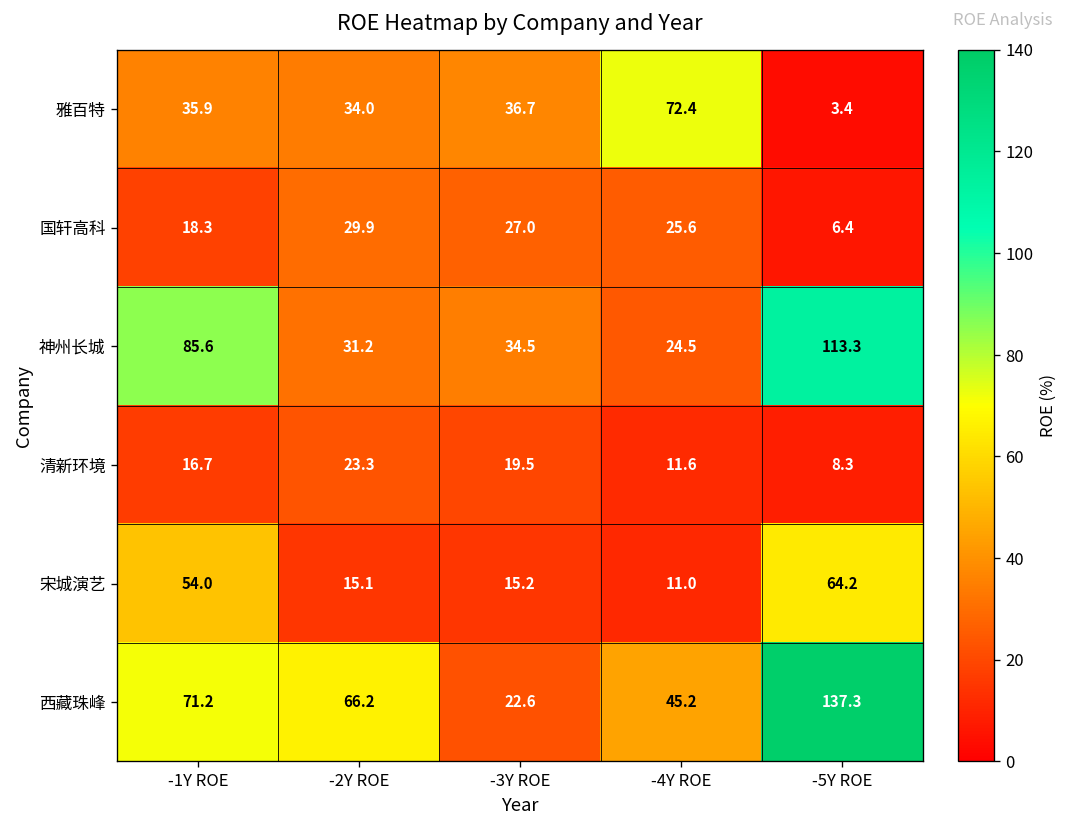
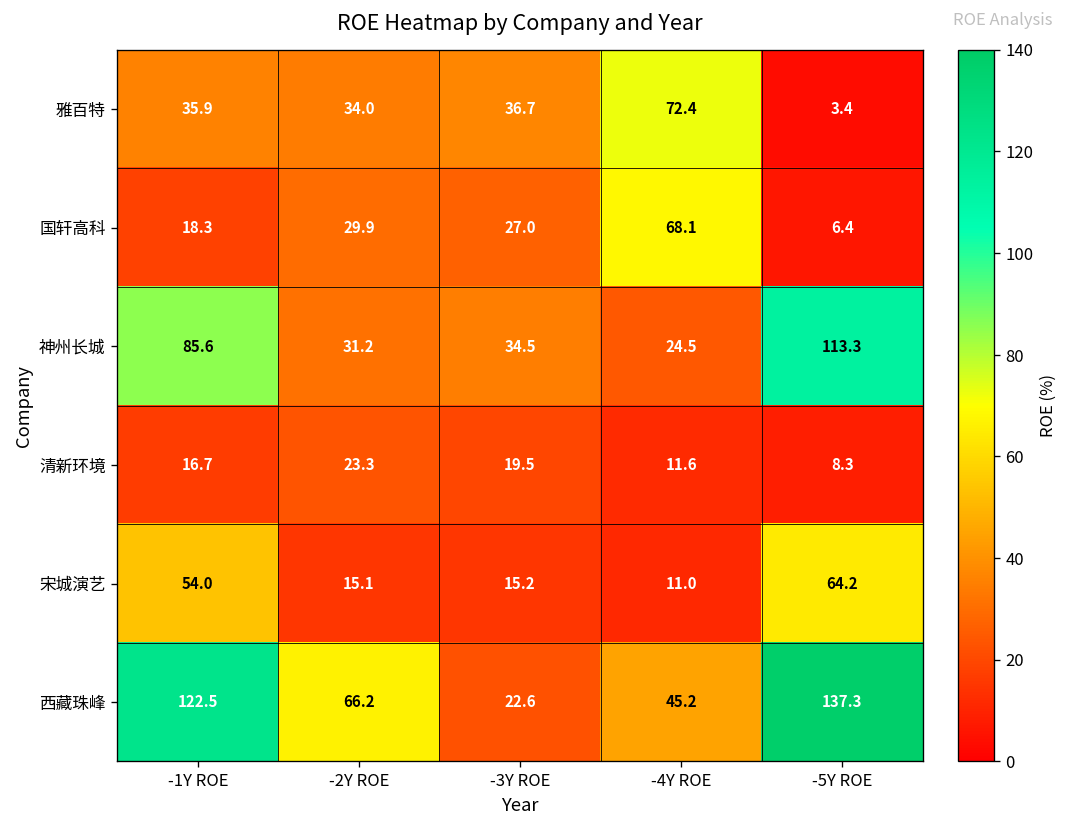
  {
    "雅百特": {
      "-1Y ROE": 35.9,
      "-2Y ROE": 34.0,
      "-3Y ROE": 36.7,
      "-4Y ROE": 72.4,
      "-5Y ROE": 3.4
    },
    "国轩高科": {
      "-1Y ROE": 18.3,
      "-2Y ROE": 29.9,
      "-3Y ROE": 27.0,
-     "-4Y ROE": 25.6,
+     "-4Y ROE": 68.1,
      "-5Y ROE": 6.4
    },
    "神州长城": {
      "-1Y ROE": 85.6,
      "-2Y ROE": 31.2,
      "-3Y ROE": 34.5,
      "-4Y ROE": 24.5,
      "-5Y ROE": 113.3
    },
    "清新环境": {
      "-1Y ROE": 16.7,
      "-2Y ROE": 23.3,
      "-3Y ROE": 19.5,
      "-4Y ROE": 11.6,
      "-5Y ROE": 8.3
    },
    "宋城演艺": {
      "-1Y ROE": 54.0,
      "-2Y ROE": 15.1,
      "-3Y ROE": 15.2,
      "-4Y ROE": 11.0,
      "-5Y ROE": 64.2
    },
    "西藏珠峰": {
-     "-1Y ROE": 71.2,
+     "-1Y ROE": 122.5,
      "-2Y ROE": 66.2,
      "-3Y ROE": 22.6,
      "-4Y ROE": 45.2,
      "-5Y ROE": 137.3
    }
  }
